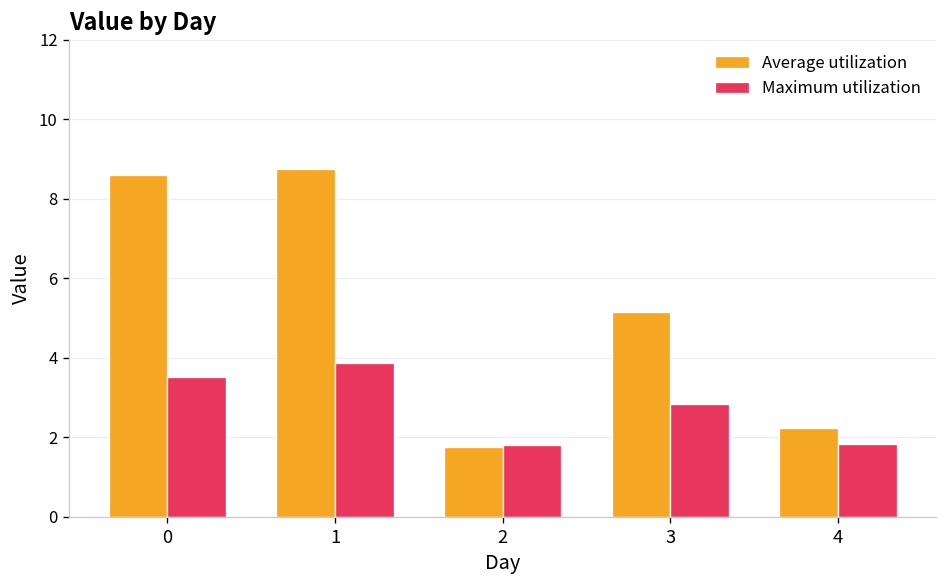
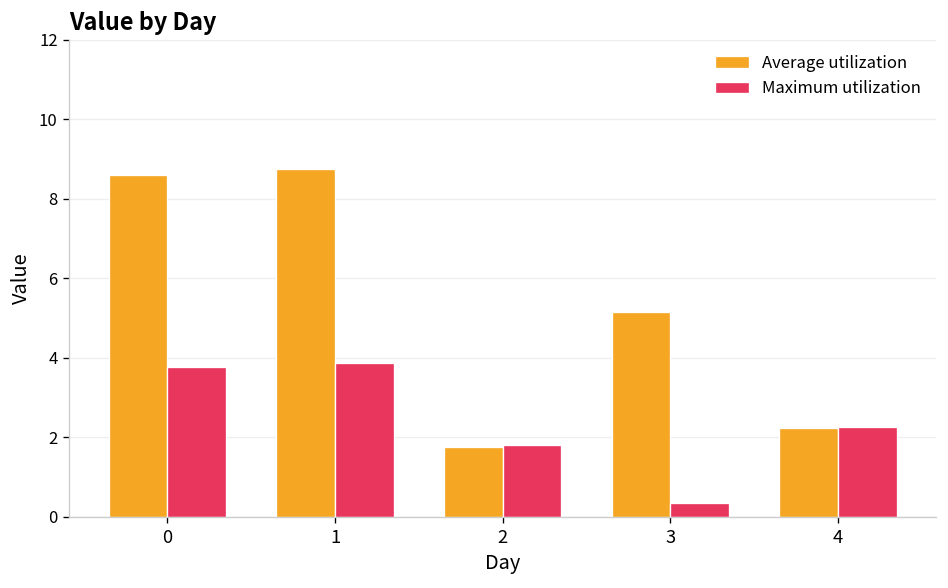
  {
    "Average utilization": {
      "0": 8.6,
      "1": 8.8,
      "2": 1.7,
      "3": 5.2,
      "4": 2.2
    },
    "Maximum utilization": {
-     "0": 3.5,
+     "0": 3.8,
      "1": 3.9,
      "2": 1.8,
-     "3": 2.8,
-     "4": 1.8
+     "3": 0.3,
+     "4": 2.3
    }
  }
